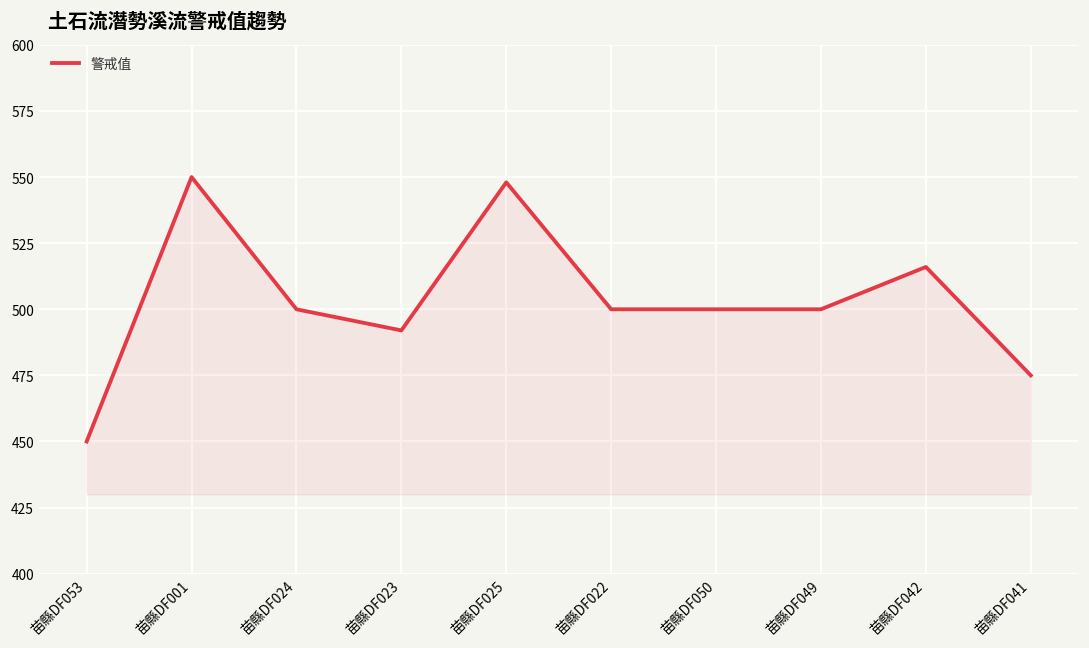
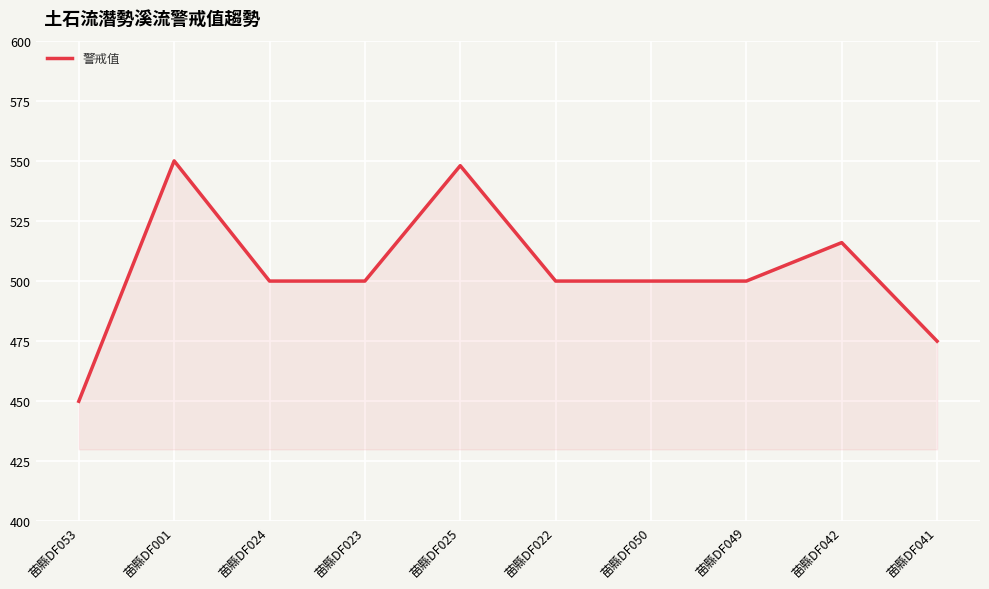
  {
    "苗縣DF053": 450,
    "苗縣DF001": 550,
    "苗縣DF024": 500,
-   "苗縣DF023": 492,
+   "苗縣DF023": 500,
    "苗縣DF025": 548,
    "苗縣DF022": 500,
    "苗縣DF050": 500,
    "苗縣DF049": 500,
    "苗縣DF042": 516,
    "苗縣DF041": 475
  }
